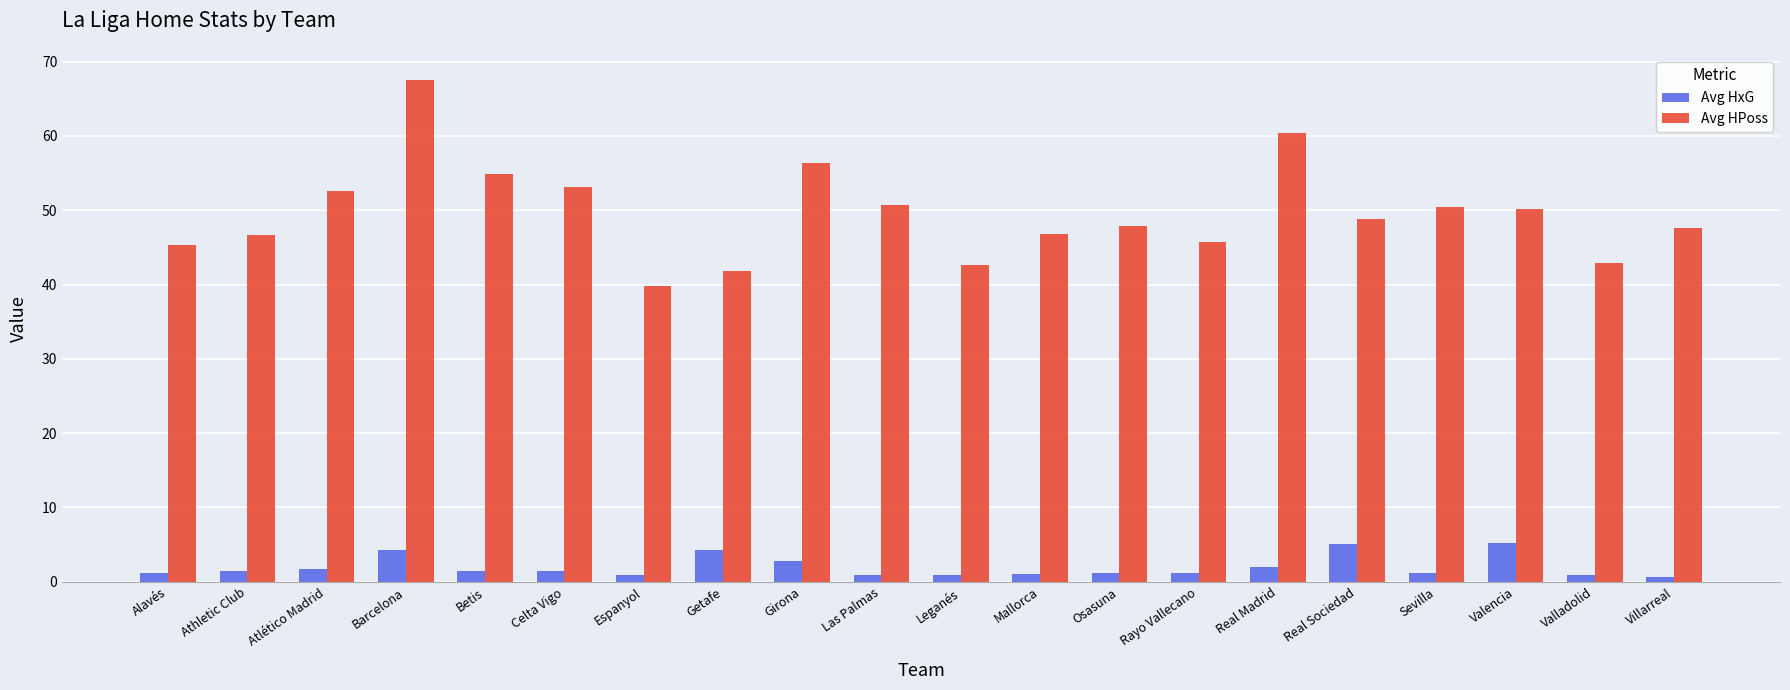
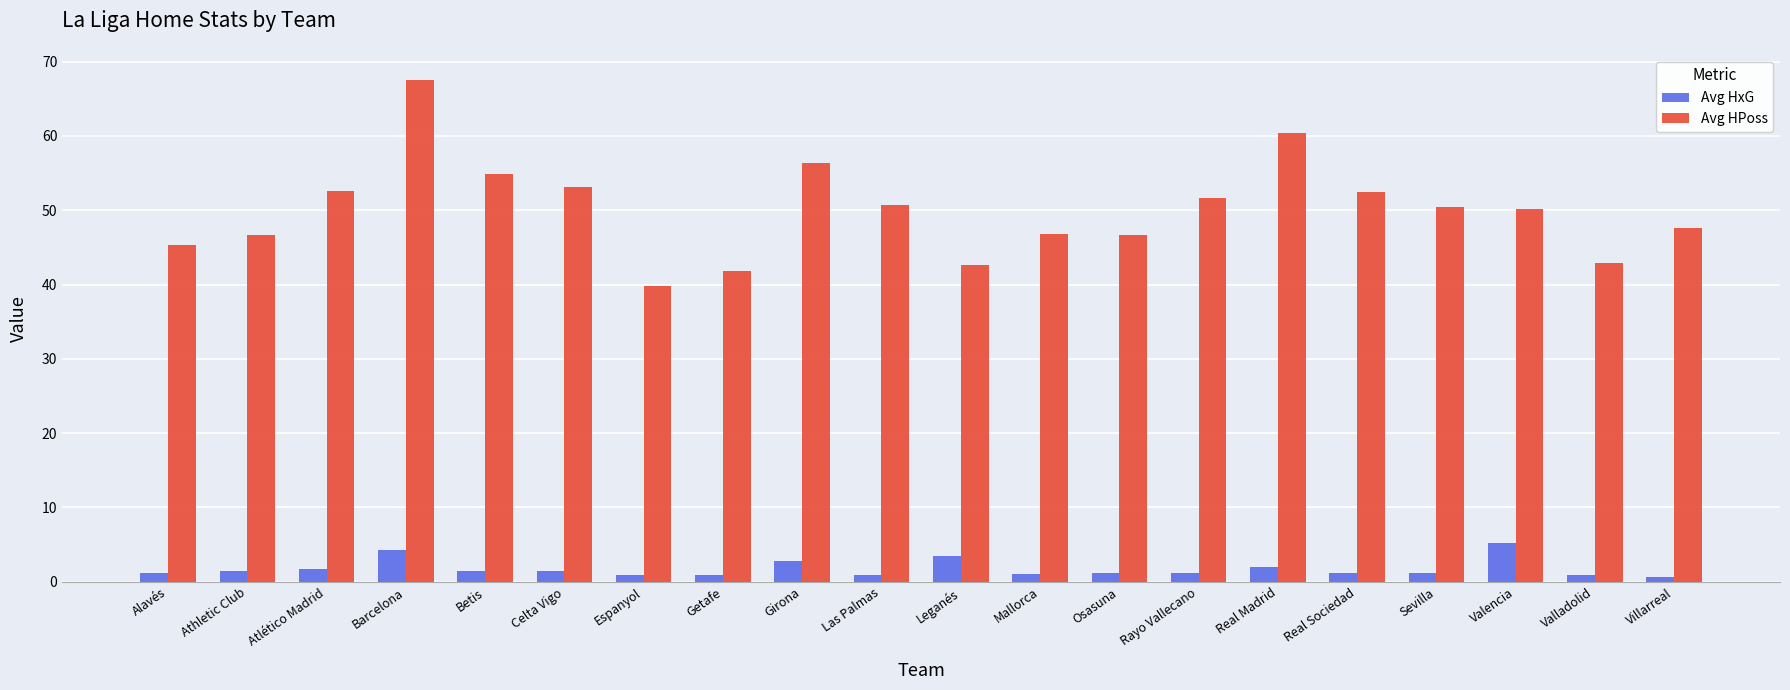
  {
    "Avg HxG": {
      "Alavés": 1,
      "Athletic Club": 1,
      "Atlético Madrid": 2,
      "Barcelona": 4,
      "Betis": 1,
      "Celta Vigo": 1,
      "Espanyol": 1,
-     "Getafe": 4,
+     "Getafe": 1,
      "Girona": 3,
      "Las Palmas": 1,
-     "Leganés": 1,
+     "Leganés": 3,
      "Mallorca": 1,
      "Osasuna": 1,
      "Rayo Vallecano": 1,
      "Real Madrid": 2,
-     "Real Sociedad": 5,
+     "Real Sociedad": 1,
      "Sevilla": 1,
      "Valencia": 5,
      "Valladolid": 1,
      "Villarreal": 1
    },
    "Avg HPoss": {
      "Alavés": 45,
      "Athletic Club": 47,
      "Atlético Madrid": 53,
      "Barcelona": 68,
      "Betis": 55,
      "Celta Vigo": 53,
      "Espanyol": 40,
      "Getafe": 42,
      "Girona": 56,
      "Las Palmas": 51,
      "Leganés": 43,
      "Mallorca": 47,
-     "Osasuna": 48,
-     "Rayo Vallecano": 46,
+     "Osasuna": 47,
+     "Rayo Vallecano": 52,
      "Real Madrid": 60,
-     "Real Sociedad": 49,
+     "Real Sociedad": 53,
      "Sevilla": 51,
      "Valencia": 50,
      "Valladolid": 43,
      "Villarreal": 48
    }
  }
